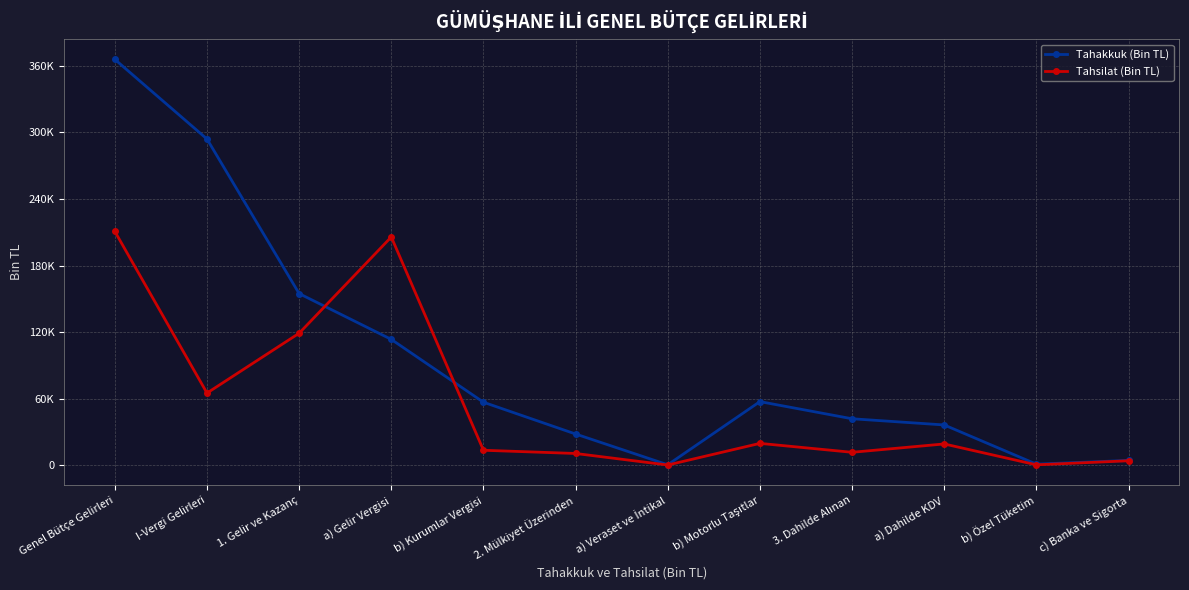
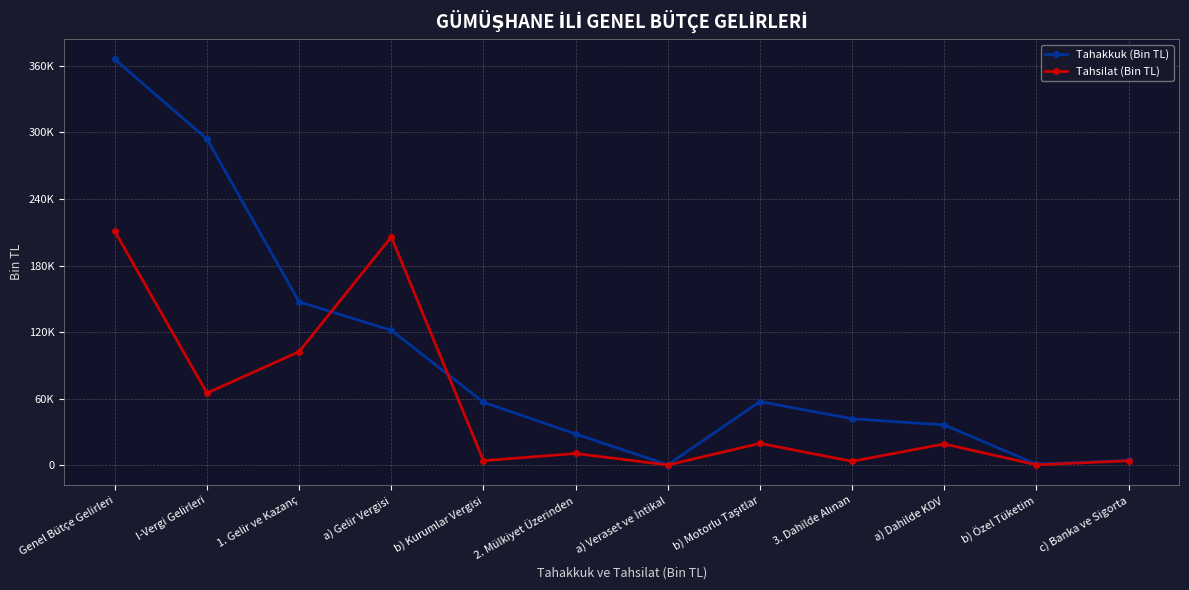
  {
    "Tahakkuk (Bin TL)": {
      "Genel Bütçe Gelirleri": 366000,
      "I-Vergi Gelirleri": 294000,
-     "1. Gelir ve Kazanç": 155000,
-     "a) Gelir Vergisi": 114000,
+     "1. Gelir ve Kazanç": 147000,
+     "a) Gelir Vergisi": 122000,
      "b) Kurumlar Vergisi": 57000,
      "2. Mülkiyet Üzerinden": 28000,
      "b) Motorlu Taşıtlar": 57000,
      "3. Dahilde Alınan": 42000,
      "a) Dahilde KDV": 36000
    },
    "Tahsilat (Bin TL)": {
      "Genel Bütçe Gelirleri": 211000,
      "I-Vergi Gelirleri": 65000,
-     "1. Gelir ve Kazanç": 119000,
+     "1. Gelir ve Kazanç": 103000,
      "a) Gelir Vergisi": 206000,
-     "b) Kurumlar Vergisi": 14000,
+     "b) Kurumlar Vergisi": 4000,
      "2. Mülkiyet Üzerinden": 11000,
      "b) Motorlu Taşıtlar": 20000,
-     "3. Dahilde Alınan": 12000,
+     "3. Dahilde Alınan": 4000,
      "a) Dahilde KDV": 19000
    }
  }
